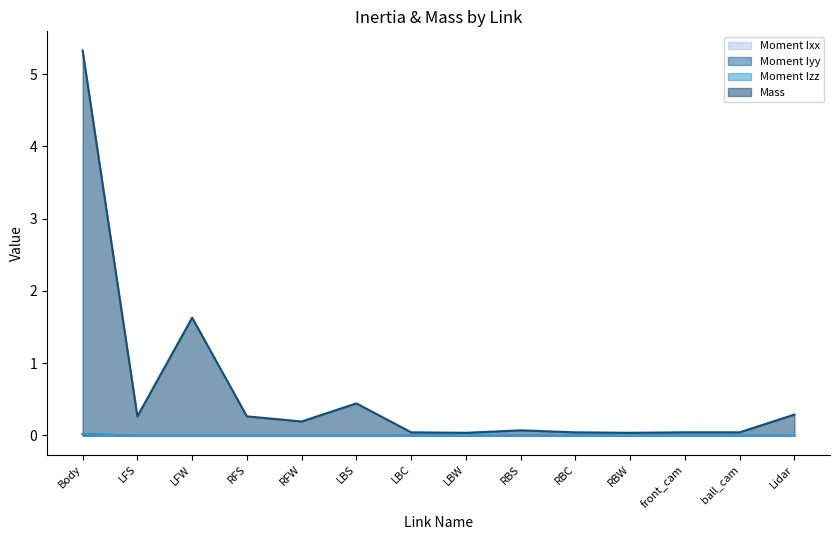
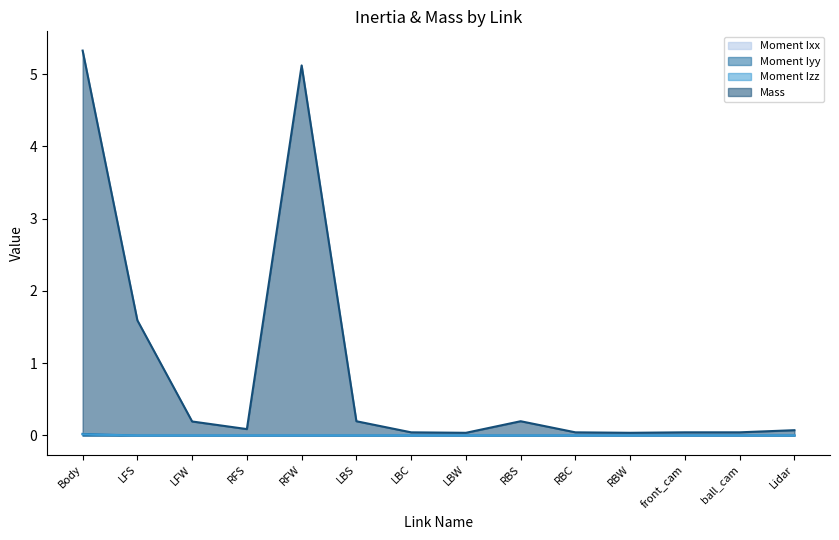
  {
    "Moment Izz": {
      "Body": 0.0,
      "LFS": 0.0,
      "LFW": 0.0,
      "RFS": 0.0,
      "RFW": 0.0,
      "LBS": 0.0,
      "LBC": 0.0,
      "LBW": 0.0,
      "RBS": 0.0,
      "RBC": 0.0,
      "RBW": 0.0,
      "front_cam": 0.0,
      "ball_cam": 0.0,
      "Lidar": 0.0
    },
    "Mass": {
      "Body": 5.3,
-     "LFS": 0.3,
-     "LFW": 1.6,
-     "RFS": 0.3,
-     "RFW": 0.2,
-     "LBS": 0.4,
+     "LFS": 1.6,
+     "LFW": 0.2,
+     "RFS": 0.1,
+     "RFW": 5.1,
+     "LBS": 0.2,
      "LBC": 0.0,
      "LBW": 0.0,
-     "RBS": 0.1,
+     "RBS": 0.2,
      "RBC": 0.0,
      "RBW": 0.0,
      "front_cam": 0.0,
      "ball_cam": 0.0,
-     "Lidar": 0.3
+     "Lidar": 0.1
    }
  }
